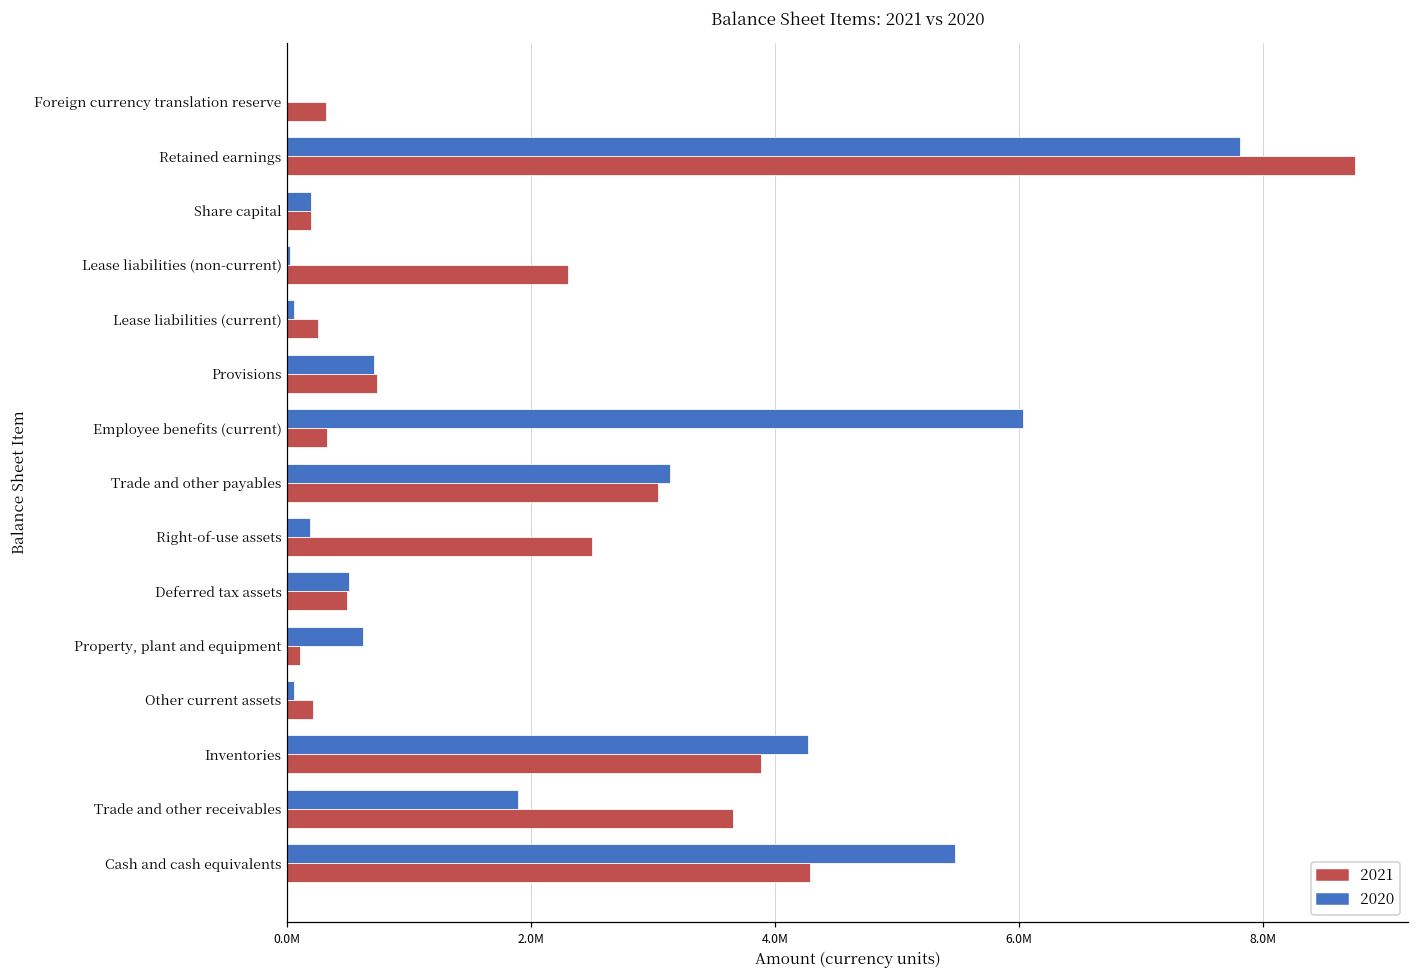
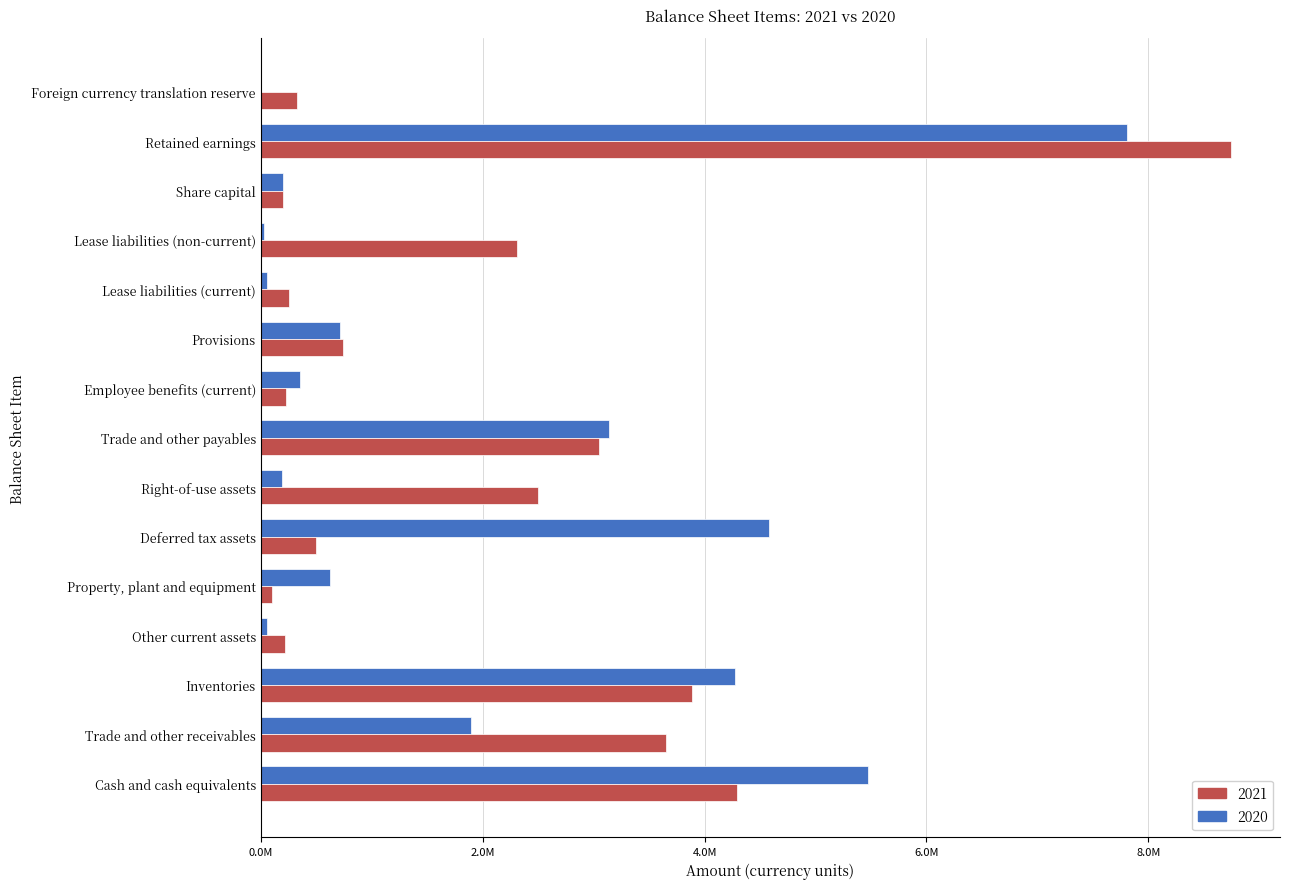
  {
    "2020": {
      "Retained earnings": 7810000,
      "Share capital": 200000,
      "Lease liabilities (non-current)": 30000,
      "Lease liabilities (current)": 60000,
      "Provisions": 710000,
-     "Employee benefits (current)": 6030000,
+     "Employee benefits (current)": 350000,
      "Trade and other payables": 3140000,
      "Right-of-use assets": 190000,
-     "Deferred tax assets": 510000,
+     "Deferred tax assets": 4580000,
      "Property, plant and equipment": 620000,
      "Other current assets": 50000,
      "Inventories": 4270000,
      "Trade and other receivables": 1890000,
      "Cash and cash equivalents": 5480000
    },
    "2021": {
      "Foreign currency translation reserve": 320000,
      "Retained earnings": 8750000,
      "Share capital": 200000,
      "Lease liabilities (non-current)": 2310000,
      "Lease liabilities (current)": 250000,
      "Provisions": 740000,
-     "Employee benefits (current)": 330000,
+     "Employee benefits (current)": 220000,
      "Trade and other payables": 3040000,
      "Right-of-use assets": 2500000,
      "Deferred tax assets": 490000,
      "Property, plant and equipment": 110000,
      "Other current assets": 210000,
      "Inventories": 3880000,
      "Trade and other receivables": 3650000,
      "Cash and cash equivalents": 4290000
    }
  }
